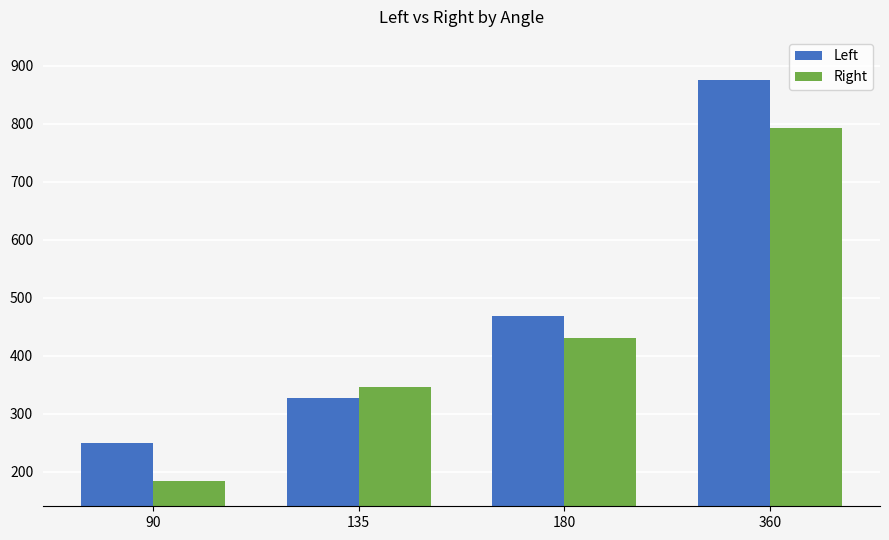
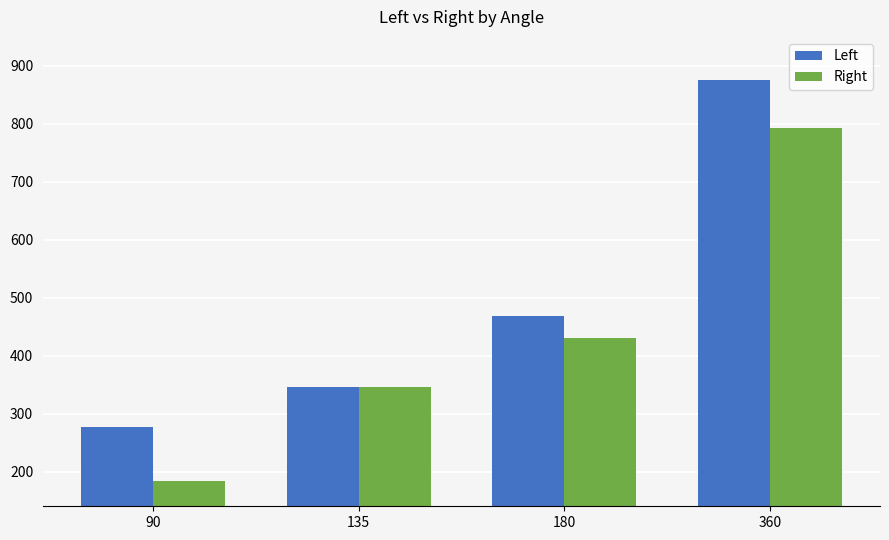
  {
    "Left": {
-     "90": 250,
-     "135": 330,
+     "90": 280,
+     "135": 350,
      "180": 470,
      "360": 880
    },
    "Right": {
      "90": 180,
      "135": 350,
      "180": 430,
      "360": 790
    }
  }
